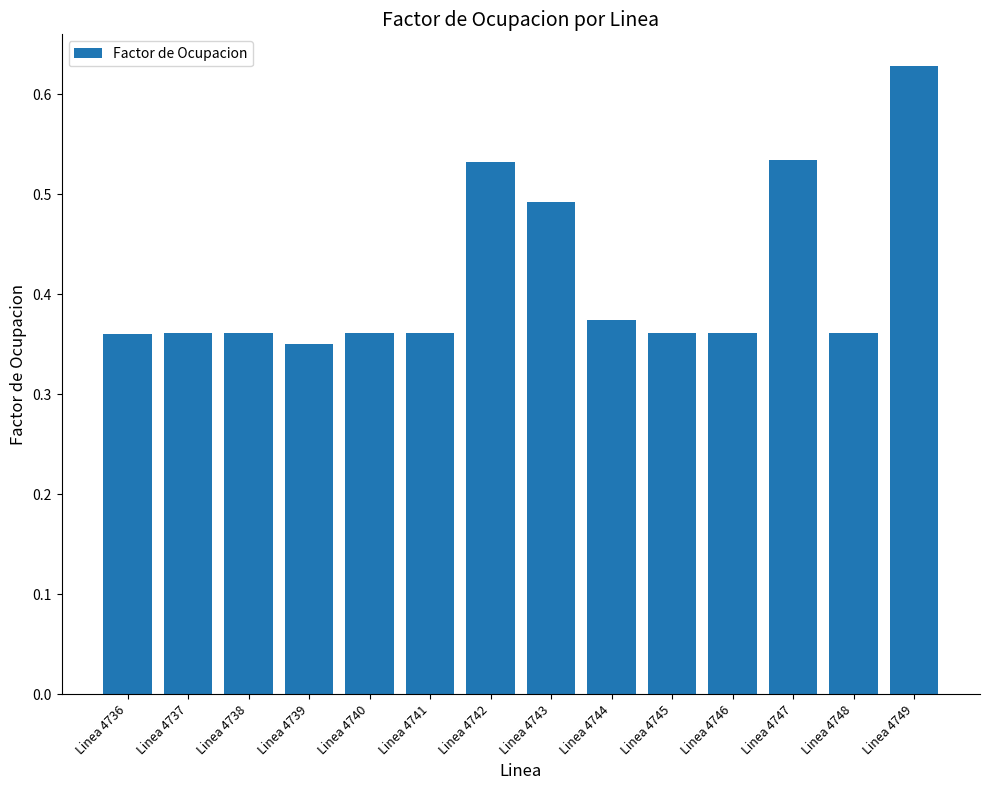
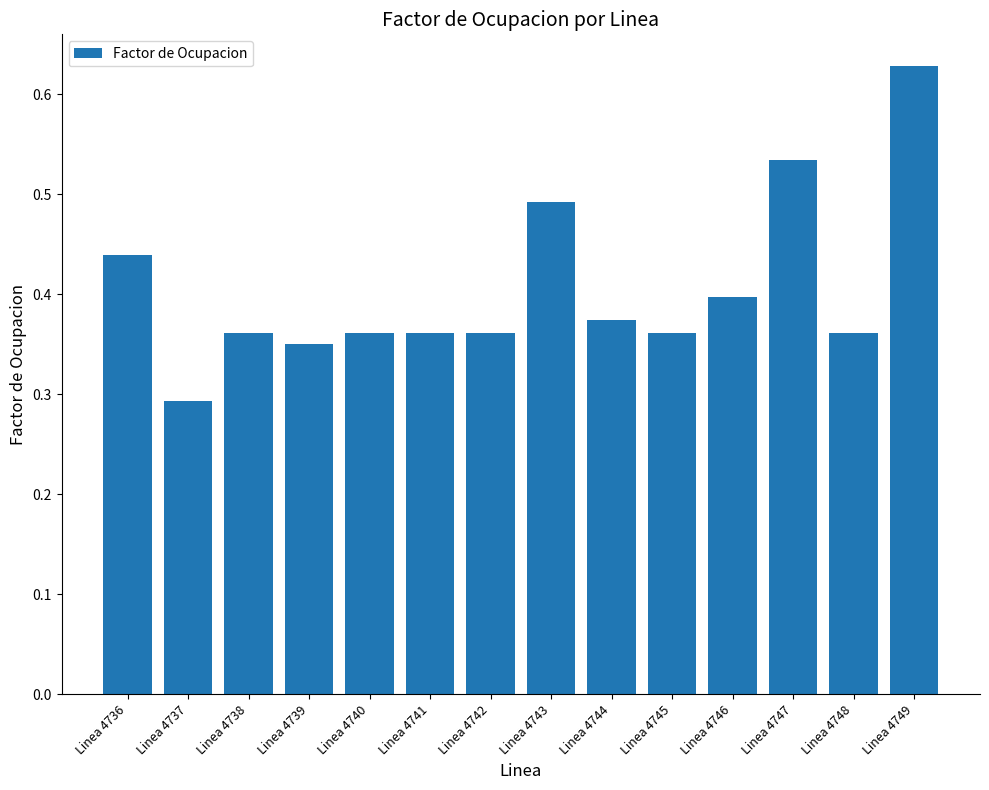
  {
-   "Linea 4736": 0.361,
-   "Linea 4737": 0.361,
+   "Linea 4736": 0.439,
+   "Linea 4737": 0.293,
    "Linea 4738": 0.361,
    "Linea 4739": 0.351,
    "Linea 4740": 0.361,
    "Linea 4741": 0.361,
-   "Linea 4742": 0.532,
+   "Linea 4742": 0.361,
    "Linea 4743": 0.492,
    "Linea 4744": 0.375,
    "Linea 4745": 0.361,
-   "Linea 4746": 0.361,
+   "Linea 4746": 0.397,
    "Linea 4747": 0.534,
    "Linea 4748": 0.361,
    "Linea 4749": 0.628
  }
